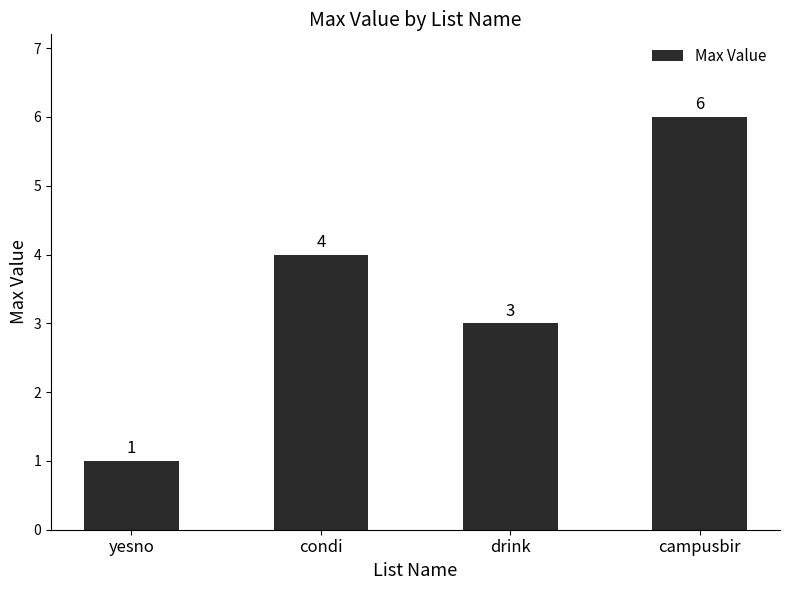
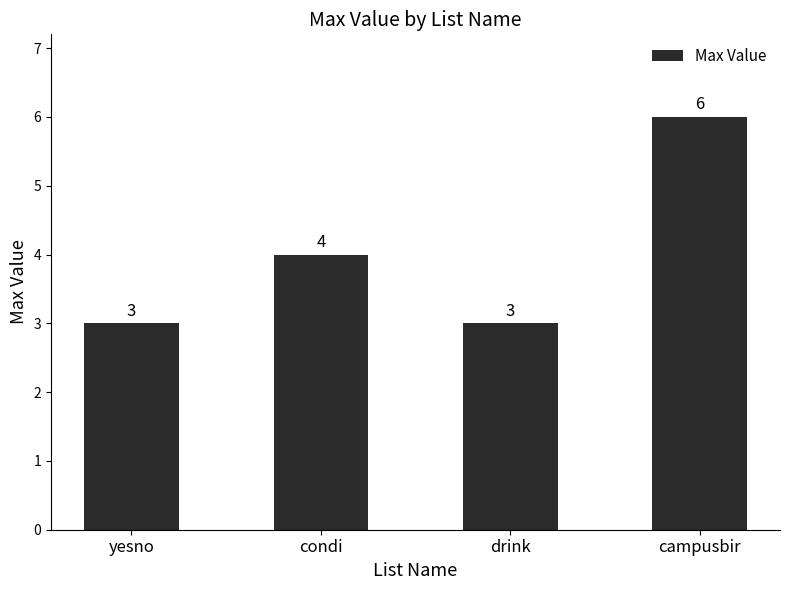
  {
-   "yesno": 1,
+   "yesno": 3,
    "condi": 4,
    "drink": 3,
    "campusbir": 6
  }
